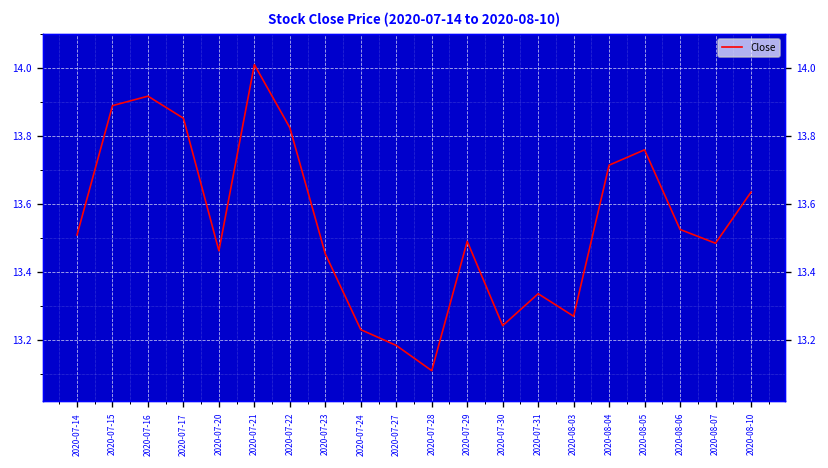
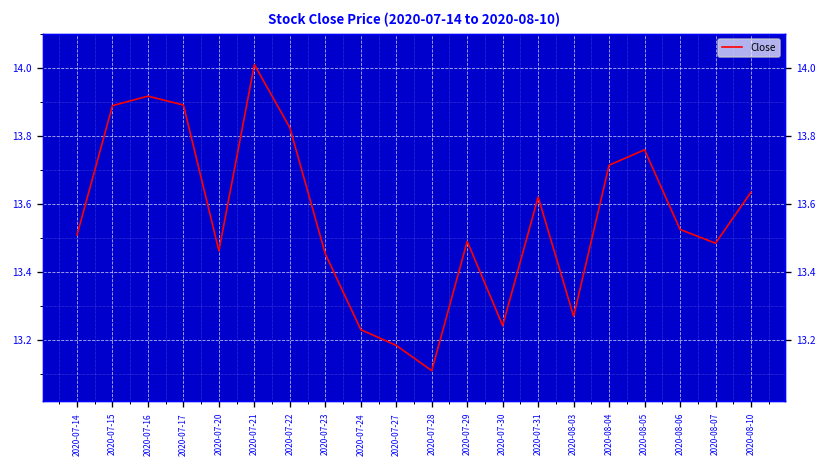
  {
    "2020-07-14": 13.51,
    "2020-07-15": 13.89,
    "2020-07-16": 13.92,
-   "2020-07-17": 13.85,
+   "2020-07-17": 13.89,
    "2020-07-20": 13.46,
    "2020-07-21": 14.01,
    "2020-07-22": 13.82,
    "2020-07-23": 13.45,
    "2020-07-24": 13.23,
    "2020-07-27": 13.18,
    "2020-07-28": 13.11,
    "2020-07-29": 13.49,
    "2020-07-30": 13.24,
-   "2020-07-31": 13.34,
+   "2020-07-31": 13.62,
    "2020-08-03": 13.27,
    "2020-08-04": 13.71,
    "2020-08-05": 13.76,
    "2020-08-06": 13.53,
    "2020-08-07": 13.48,
    "2020-08-10": 13.63
  }
